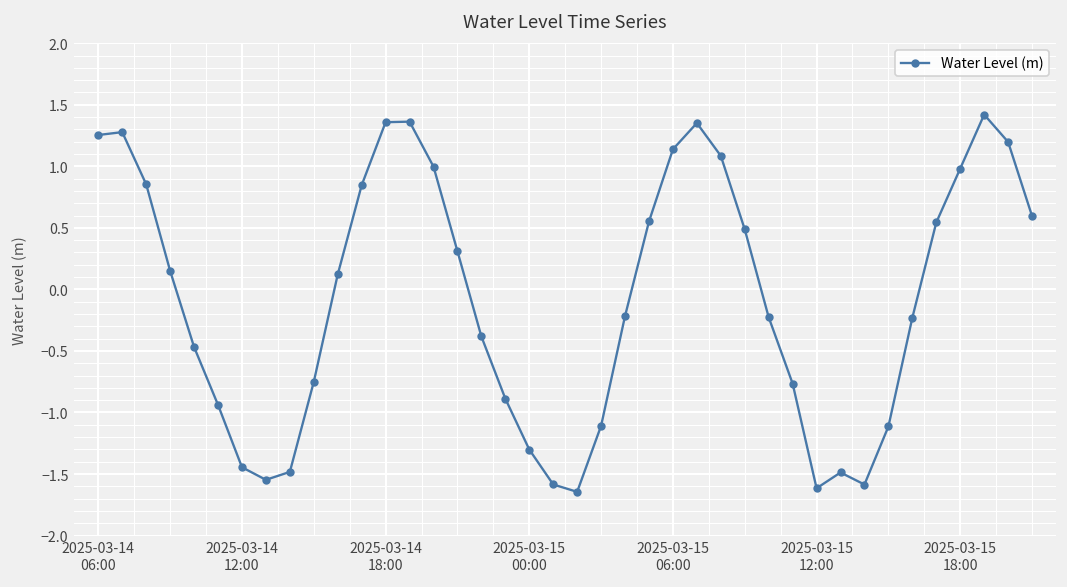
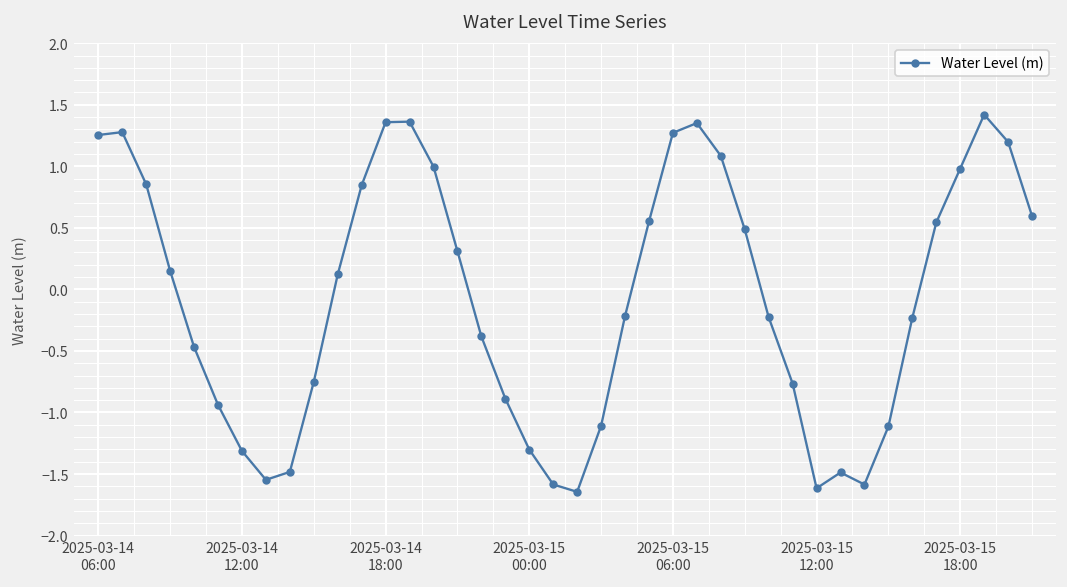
  {
    "2025-03-14 06:00": 1.25,
-   "2025-03-14 12:00": -1.44,
+   "2025-03-14 12:00": -1.31,
    "2025-03-14 18:00": 1.36,
    "2025-03-15 00:00": -1.30,
-   "2025-03-15 06:00": 1.14,
+   "2025-03-15 06:00": 1.27,
    "2025-03-15 12:00": -1.62,
    "2025-03-15 18:00": 0.98
  }
